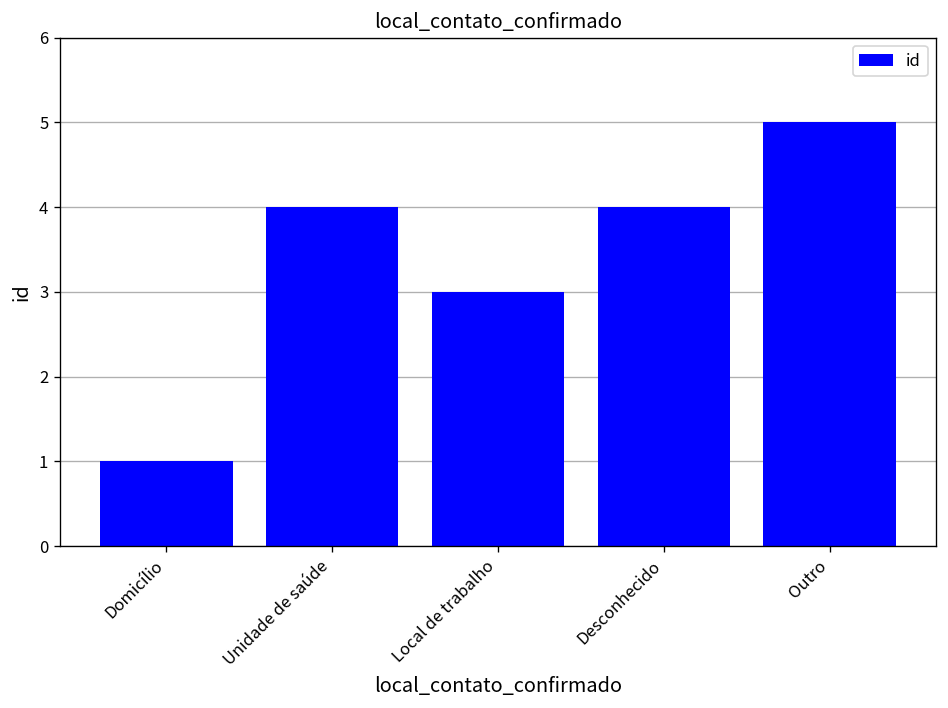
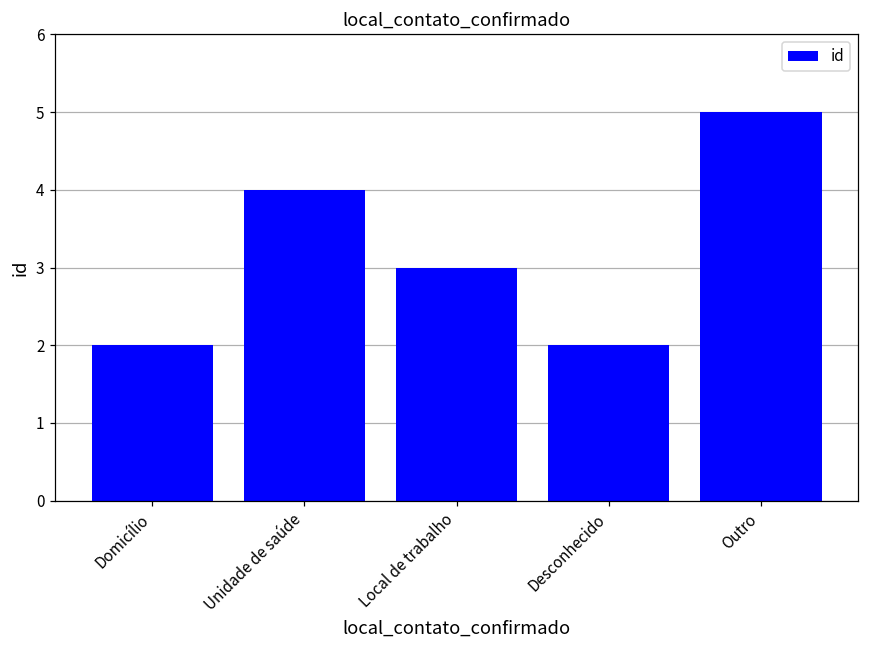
  {
-   "Domicílio": 1,
+   "Domicílio": 2,
    "Unidade de saúde": 4,
    "Local de trabalho": 3,
-   "Desconhecido": 4,
+   "Desconhecido": 2,
    "Outro": 5
  }
